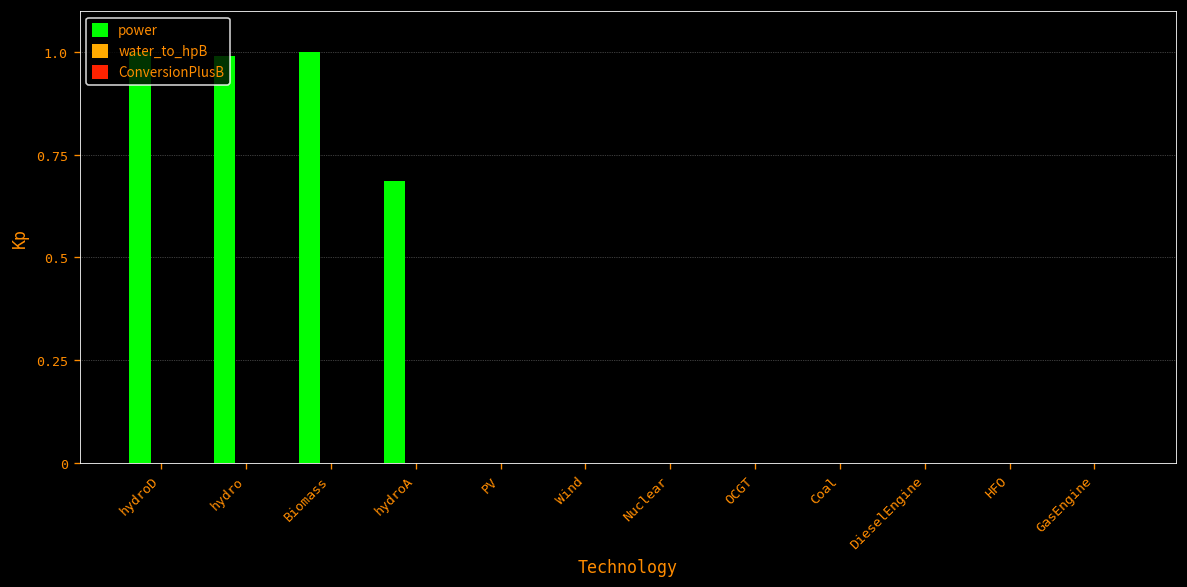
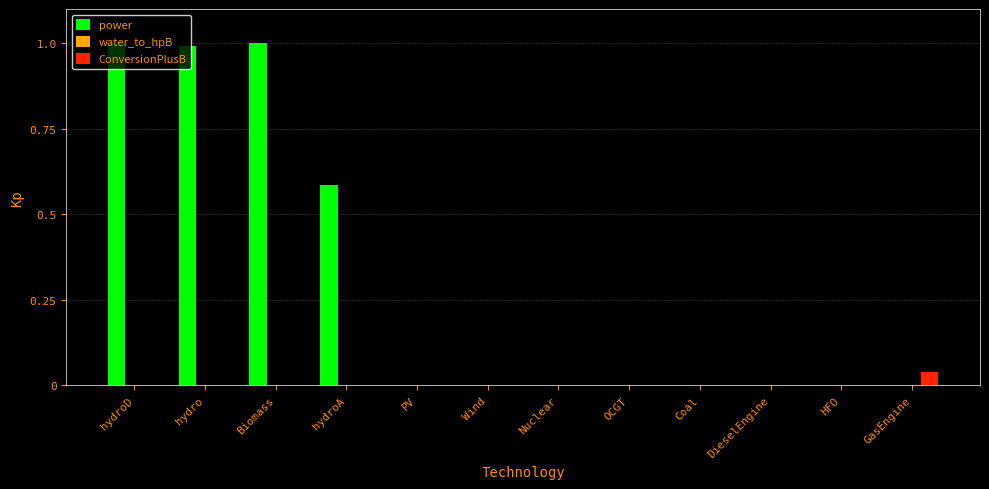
  {
    "power": {
      "Biomass": 1.00,
-     "hydroA": 0.69,
+     "hydroA": 0.58,
      "PV": 0.00,
      "Wind": 0.00,
      "Nuclear": 0.00,
      "OCGT": 0.00,
      "Coal": 0.00,
      "DieselEngine": 0.00,
      "HFO": 0.00,
      "GasEngine": 0.00
    },
    "water_to_hpB": {
      "hydroD": 0.00,
      "hydro": 0.00,
      "Biomass": 0.00,
      "hydroA": 0.00,
      "PV": 0.00,
      "Wind": 0.00,
      "Nuclear": 0.00,
      "OCGT": 0.00,
      "Coal": 0.00,
      "DieselEngine": 0.00,
      "HFO": 0.00,
      "GasEngine": 0.00
    },
    "ConversionPlusB": {
      "hydroD": 0.00,
      "hydro": 0.00,
      "Biomass": 0.00,
      "hydroA": 0.00,
      "PV": 0.00,
      "Wind": 0.00,
      "Nuclear": 0.00,
      "OCGT": 0.00,
      "Coal": 0.00,
      "DieselEngine": 0.00,
      "HFO": 0.00,
-     "GasEngine": 0.00
+     "GasEngine": 0.04
    }
  }
